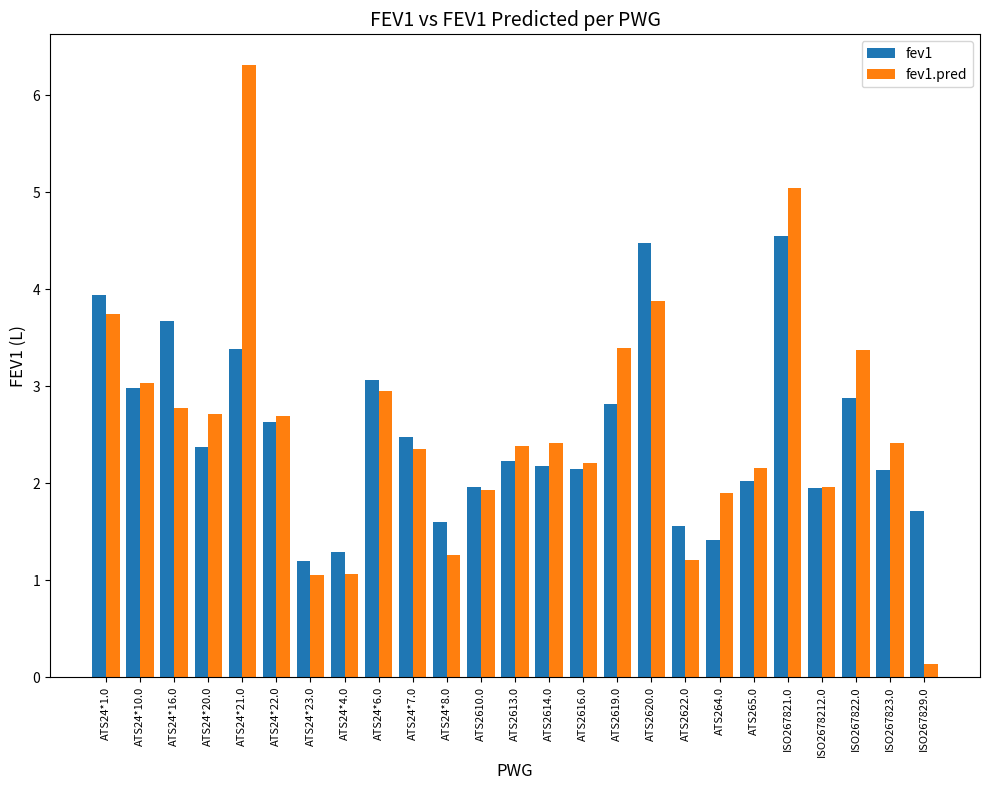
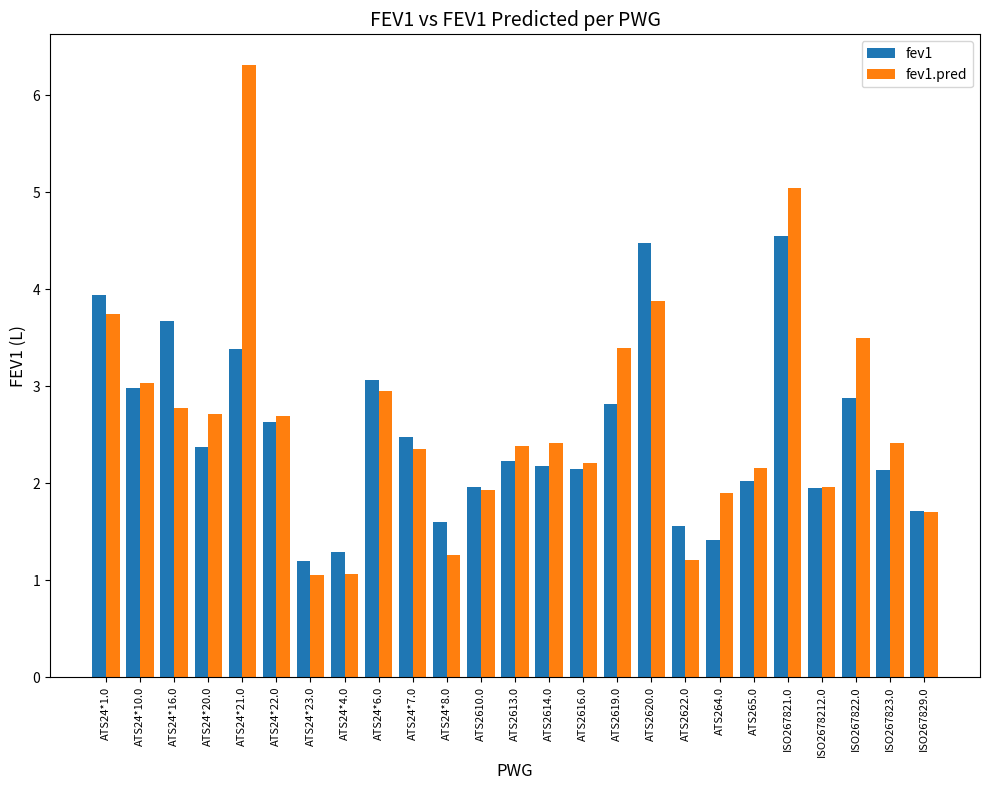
  {
    "fev1": {
      "ATS24*1.0": 3.9,
      "ATS24*10.0": 3.0,
      "ATS24*16.0": 3.7,
      "ATS24*20.0": 2.4,
      "ATS24*21.0": 3.4,
      "ATS24*22.0": 2.6,
      "ATS24*23.0": 1.2,
      "ATS24*4.0": 1.3,
      "ATS24*6.0": 3.1,
      "ATS24*7.0": 2.5,
      "ATS24*8.0": 1.6,
      "ATS2610.0": 2.0,
      "ATS2613.0": 2.2,
      "ATS2614.0": 2.2,
      "ATS2616.0": 2.1,
      "ATS2619.0": 2.8,
      "ATS2620.0": 4.5,
      "ATS2622.0": 1.6,
      "ATS264.0": 1.4,
      "ATS265.0": 2.0,
      "ISO267821.0": 4.5,
      "ISO2678212.0": 1.9,
      "ISO267822.0": 2.9,
      "ISO267823.0": 2.1,
      "ISO267829.0": 1.7
    },
    "fev1.pred": {
      "ATS24*1.0": 3.7,
      "ATS24*10.0": 3.0,
      "ATS24*16.0": 2.8,
      "ATS24*20.0": 2.7,
      "ATS24*21.0": 6.3,
      "ATS24*22.0": 2.7,
      "ATS24*23.0": 1.1,
      "ATS24*4.0": 1.1,
      "ATS24*6.0": 2.9,
      "ATS24*7.0": 2.4,
      "ATS24*8.0": 1.3,
      "ATS2610.0": 1.9,
      "ATS2613.0": 2.4,
      "ATS2614.0": 2.4,
      "ATS2616.0": 2.2,
      "ATS2619.0": 3.4,
      "ATS2620.0": 3.9,
      "ATS2622.0": 1.2,
      "ATS264.0": 1.9,
      "ATS265.0": 2.2,
      "ISO267821.0": 5.0,
      "ISO2678212.0": 2.0,
-     "ISO267822.0": 3.4,
+     "ISO267822.0": 3.5,
      "ISO267823.0": 2.4,
-     "ISO267829.0": 0.1
+     "ISO267829.0": 1.7
    }
  }
